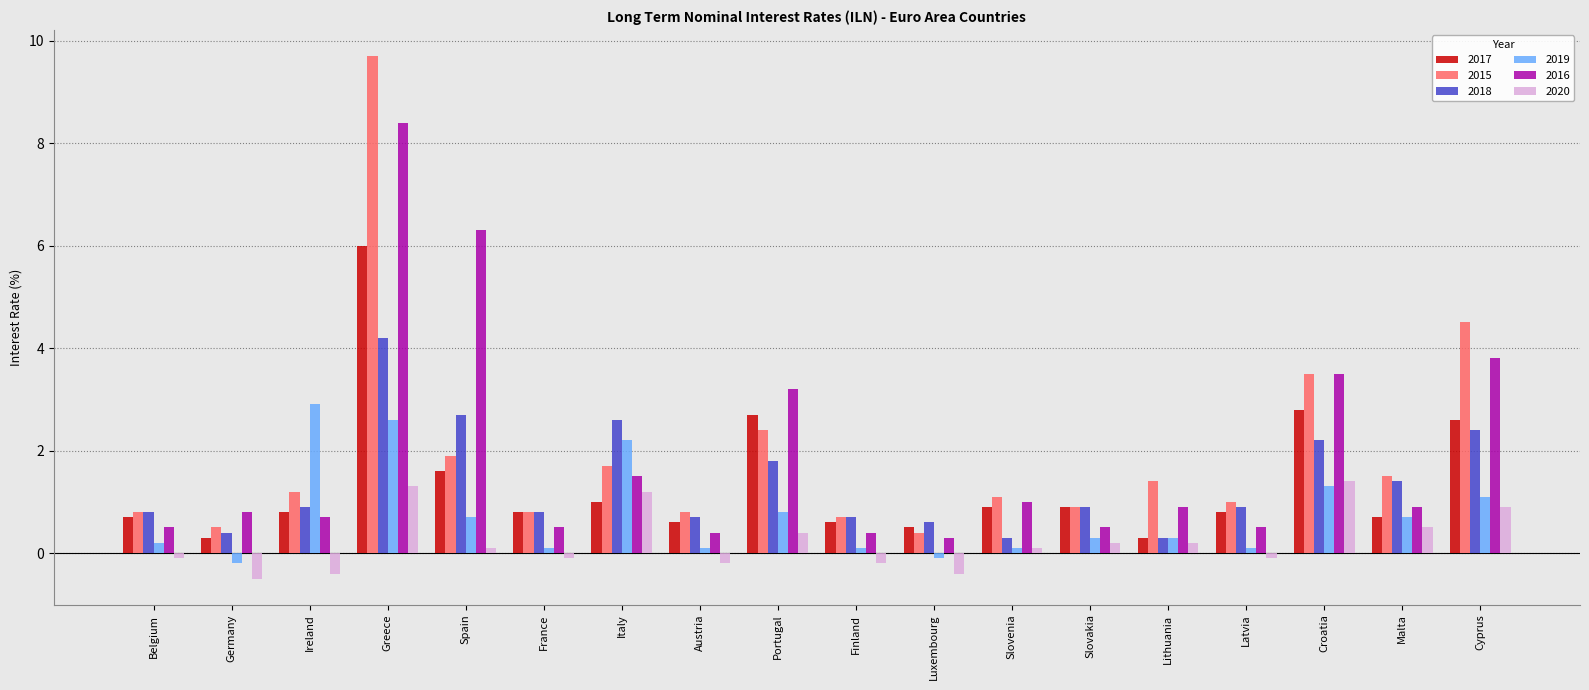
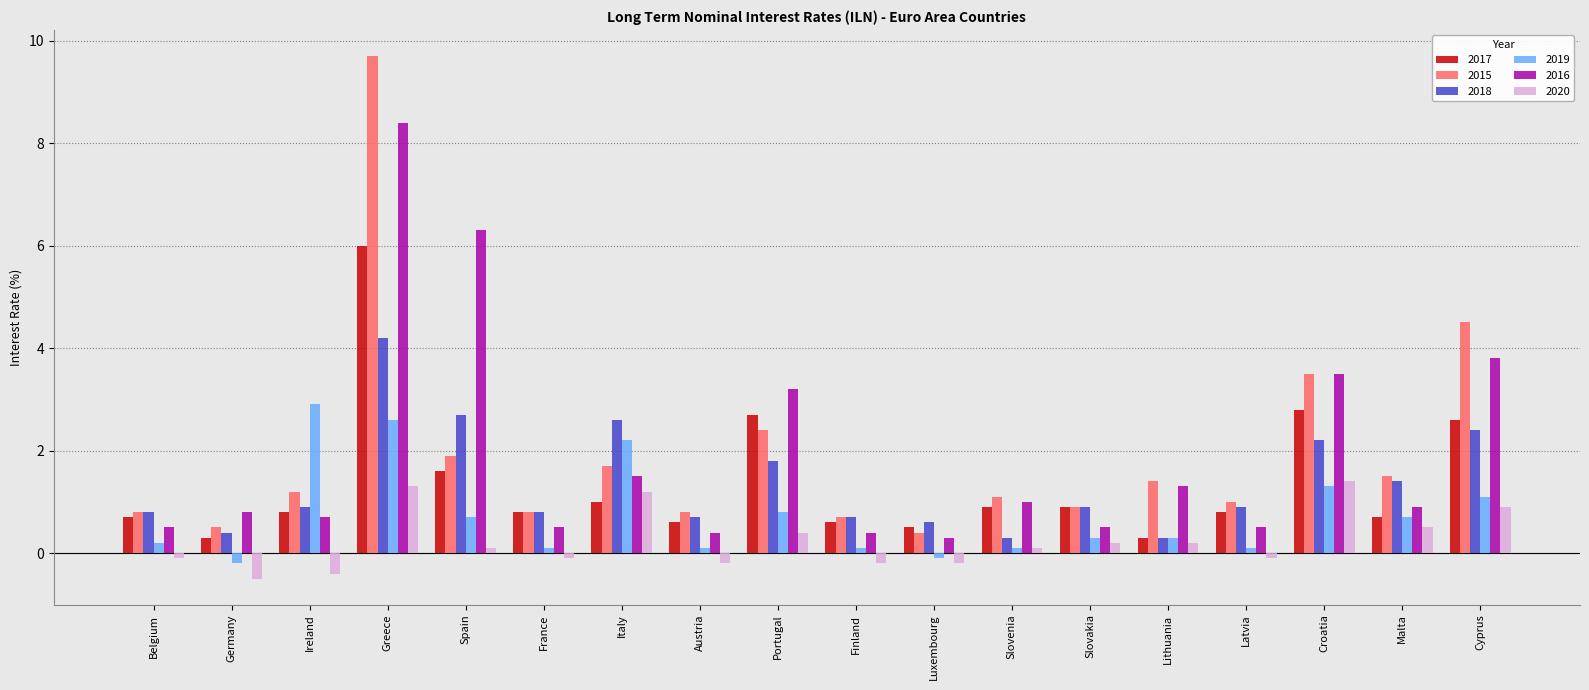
  {
    "2017": {
      "Belgium": 0.7,
      "Germany": 0.3,
      "Ireland": 0.8,
      "Greece": 6.0,
      "Spain": 1.6,
      "France": 0.8,
      "Italy": 1.0,
      "Austria": 0.6,
      "Portugal": 2.7,
      "Finland": 0.6,
      "Luxembourg": 0.5,
      "Slovenia": 0.9,
      "Slovakia": 0.9,
      "Lithuania": 0.3,
      "Latvia": 0.8,
      "Croatia": 2.8,
      "Malta": 0.7,
      "Cyprus": 2.6
    },
    "2015": {
      "Belgium": 0.8,
      "Germany": 0.5,
      "Ireland": 1.2,
      "Greece": 9.7,
      "Spain": 1.9,
      "France": 0.8,
      "Italy": 1.7,
      "Austria": 0.8,
      "Portugal": 2.4,
      "Finland": 0.7,
      "Luxembourg": 0.4,
      "Slovenia": 1.1,
      "Slovakia": 0.9,
      "Lithuania": 1.4,
      "Latvia": 1.0,
      "Croatia": 3.5,
      "Malta": 1.5,
      "Cyprus": 4.5
    },
    "2018": {
      "Belgium": 0.8,
      "Germany": 0.4,
      "Ireland": 0.9,
      "Greece": 4.2,
      "Spain": 2.7,
      "France": 0.8,
      "Italy": 2.6,
      "Austria": 0.7,
      "Portugal": 1.8,
      "Finland": 0.7,
      "Luxembourg": 0.6,
      "Slovenia": 0.3,
      "Slovakia": 0.9,
      "Lithuania": 0.3,
      "Latvia": 0.9,
      "Croatia": 2.2,
      "Malta": 1.4,
      "Cyprus": 2.4
    },
    "2019": {
      "Belgium": 0.2,
      "Germany": -0.2,
      "Ireland": 2.9,
      "Greece": 2.6,
      "Spain": 0.7,
      "France": 0.1,
      "Italy": 2.2,
      "Austria": 0.1,
      "Portugal": 0.8,
      "Finland": 0.1,
      "Luxembourg": -0.1,
      "Slovenia": 0.1,
      "Slovakia": 0.3,
      "Lithuania": 0.3,
      "Latvia": 0.1,
      "Croatia": 1.3,
      "Malta": 0.7,
      "Cyprus": 1.1
    },
    "2016": {
      "Belgium": 0.5,
      "Germany": 0.8,
      "Ireland": 0.7,
      "Greece": 8.4,
      "Spain": 6.3,
      "France": 0.5,
      "Italy": 1.5,
      "Austria": 0.4,
      "Portugal": 3.2,
      "Finland": 0.4,
      "Luxembourg": 0.3,
      "Slovenia": 1.0,
      "Slovakia": 0.5,
-     "Lithuania": 0.9,
+     "Lithuania": 1.3,
      "Latvia": 0.5,
      "Croatia": 3.5,
      "Malta": 0.9,
      "Cyprus": 3.8
    },
    "2020": {
      "Belgium": -0.1,
      "Germany": -0.5,
      "Ireland": -0.4,
      "Greece": 1.3,
      "Spain": 0.1,
      "France": -0.1,
      "Italy": 1.2,
      "Austria": -0.2,
      "Portugal": 0.4,
      "Finland": -0.2,
-     "Luxembourg": -0.4,
+     "Luxembourg": -0.2,
      "Slovenia": 0.1,
      "Slovakia": 0.2,
      "Lithuania": 0.2,
      "Latvia": -0.1,
      "Croatia": 1.4,
      "Malta": 0.5,
      "Cyprus": 0.9
    }
  }
